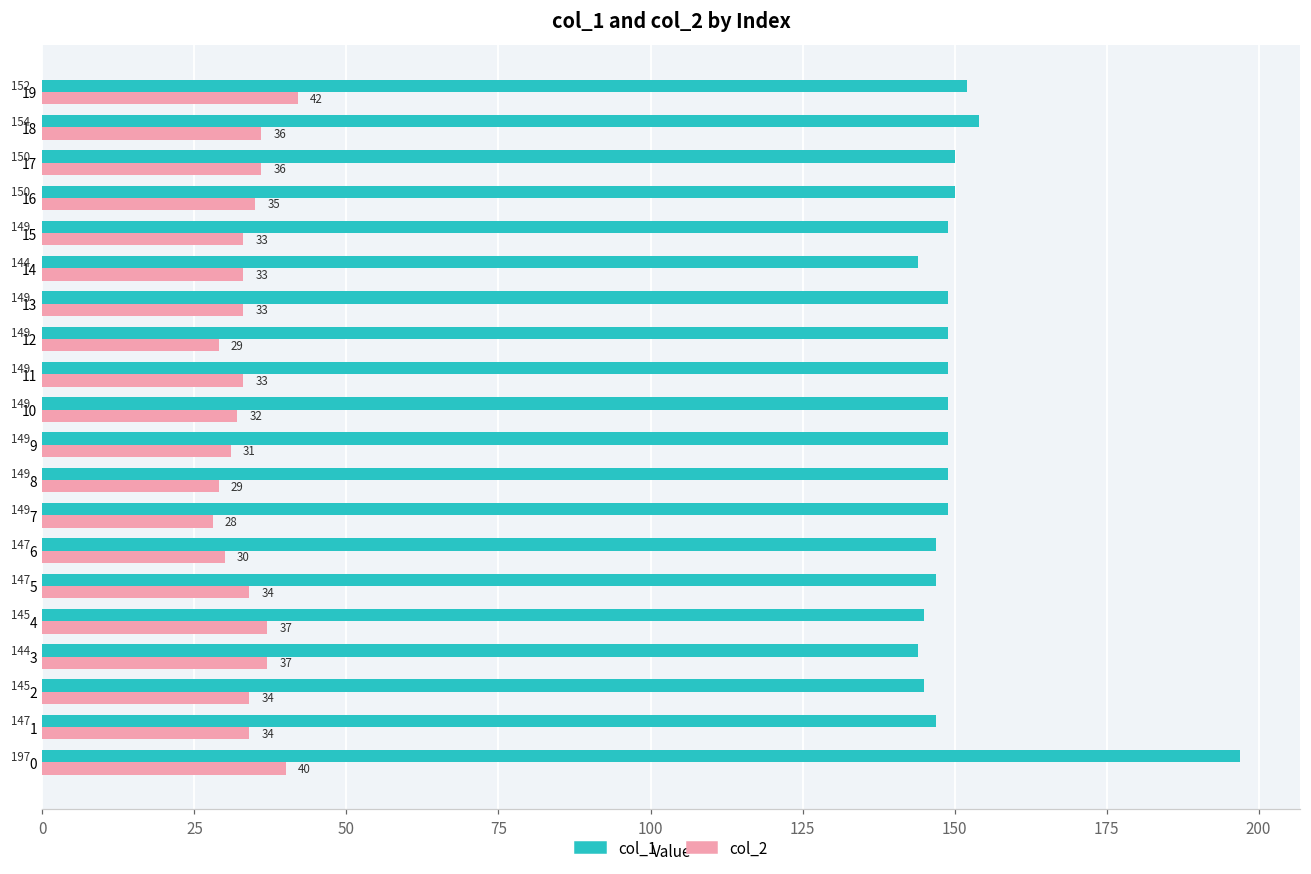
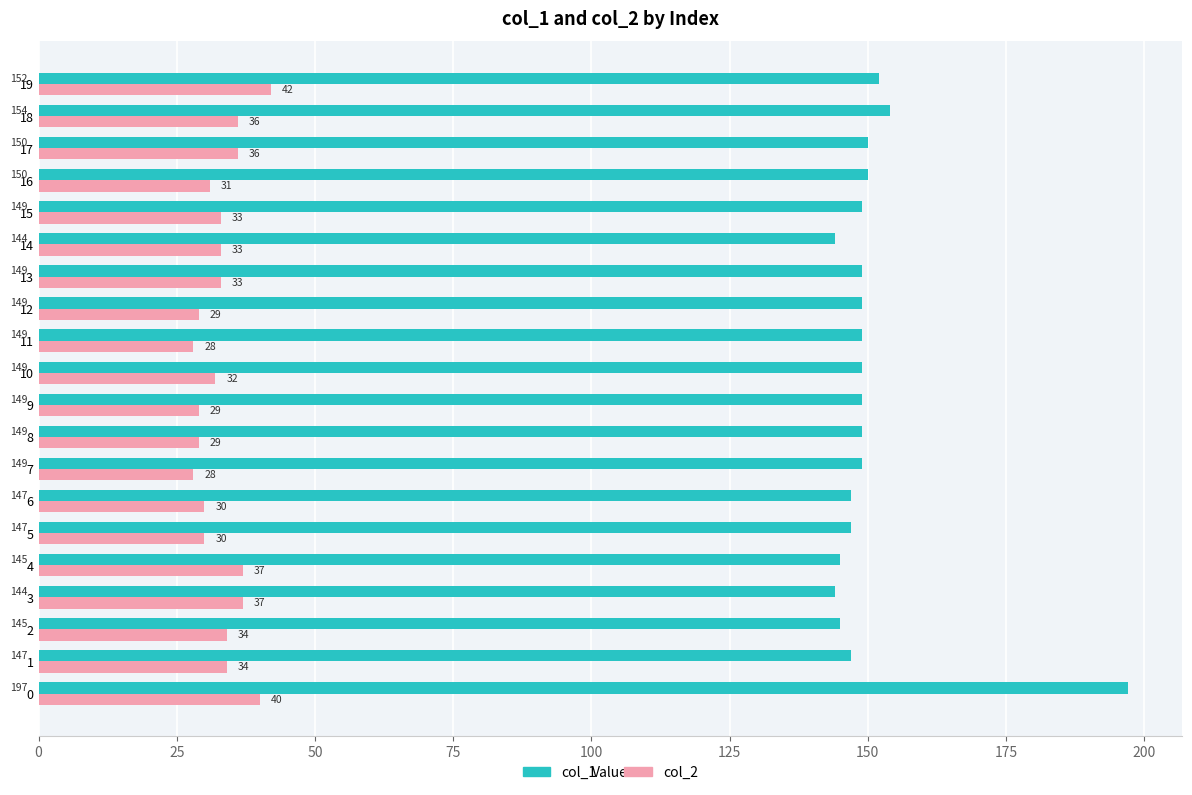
  {
    "col_1": {
      "19": 152,
      "18": 154,
      "17": 150,
      "16": 150,
      "15": 149,
      "14": 144,
      "13": 149,
      "12": 149,
      "11": 149,
      "10": 149,
      "9": 149,
      "8": 149,
      "7": 149,
      "6": 147,
      "5": 147,
      "4": 145,
      "3": 144,
      "2": 145,
      "1": 147,
      "0": 197
    },
    "col_2": {
      "19": 42,
      "18": 36,
      "17": 36,
-     "16": 35,
+     "16": 31,
      "15": 33,
      "14": 33,
      "13": 33,
      "12": 29,
-     "11": 33,
+     "11": 28,
      "10": 32,
-     "9": 31,
+     "9": 29,
      "8": 29,
      "7": 28,
      "6": 30,
-     "5": 34,
+     "5": 30,
      "4": 37,
      "3": 37,
      "2": 34,
      "1": 34,
      "0": 40
    }
  }
